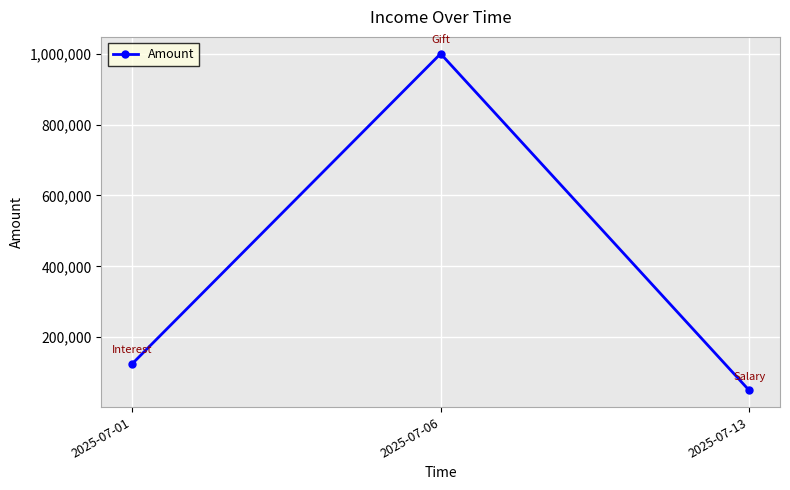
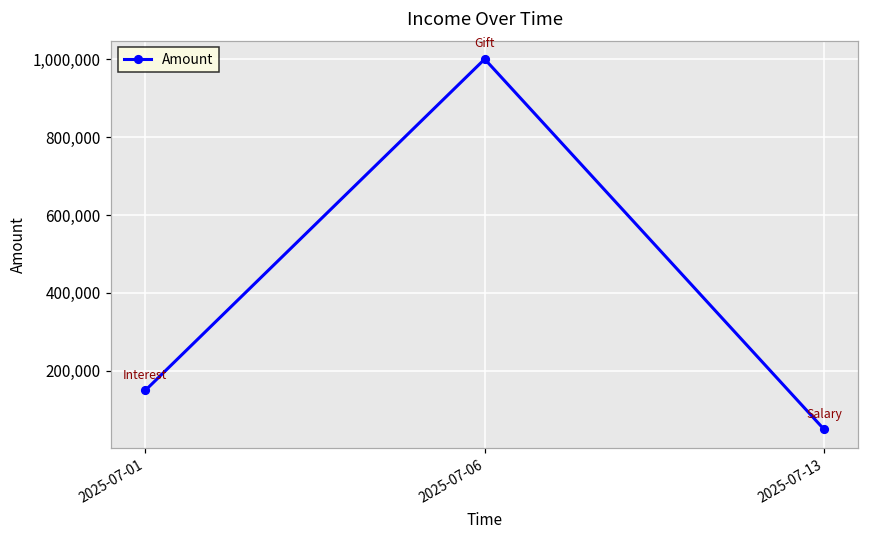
  {
-   "2025-07-01": "120,000",
+   "2025-07-01": "150,000",
    "2025-07-06": "1,000,000",
    "2025-07-13": "50,000"
  }
